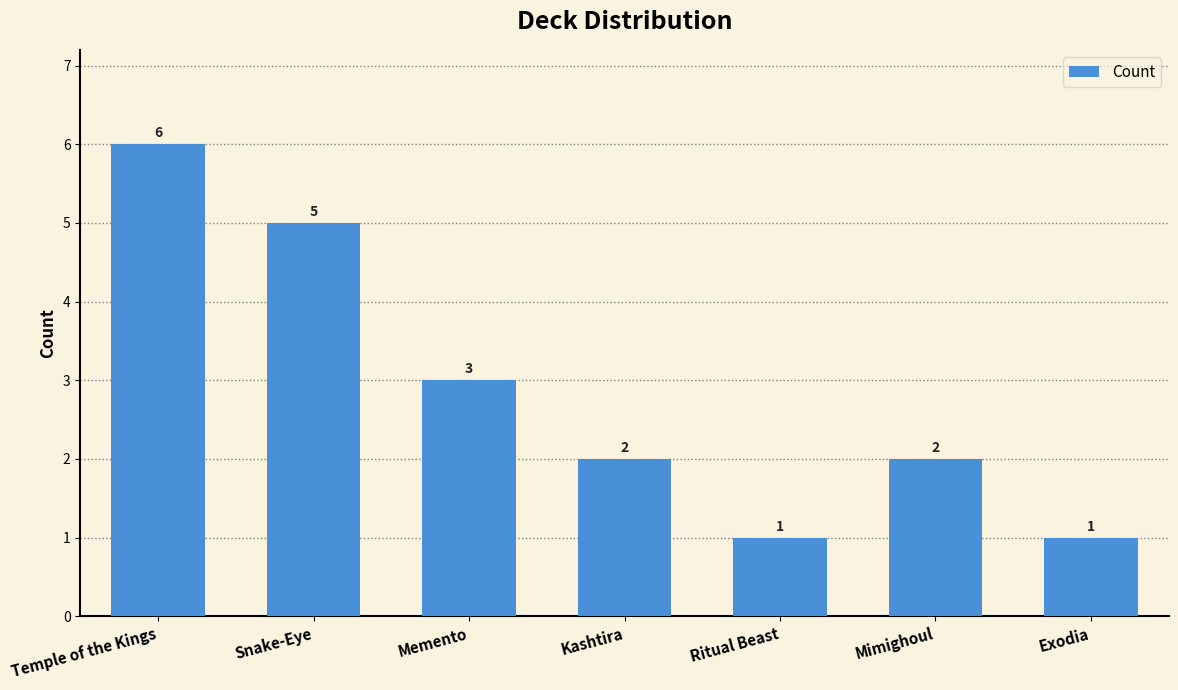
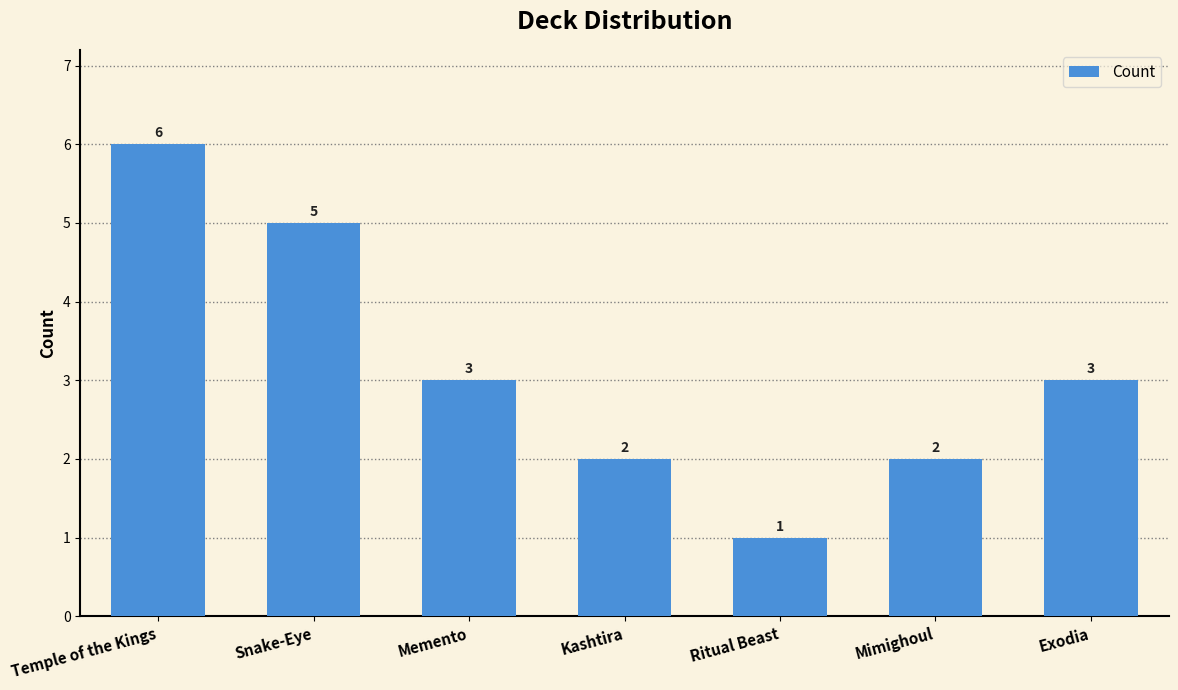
  {
    "Temple of the Kings": 6,
    "Snake-Eye": 5,
    "Memento": 3,
    "Kashtira": 2,
    "Ritual Beast": 1,
    "Mimighoul": 2,
-   "Exodia": 1
+   "Exodia": 3
  }
